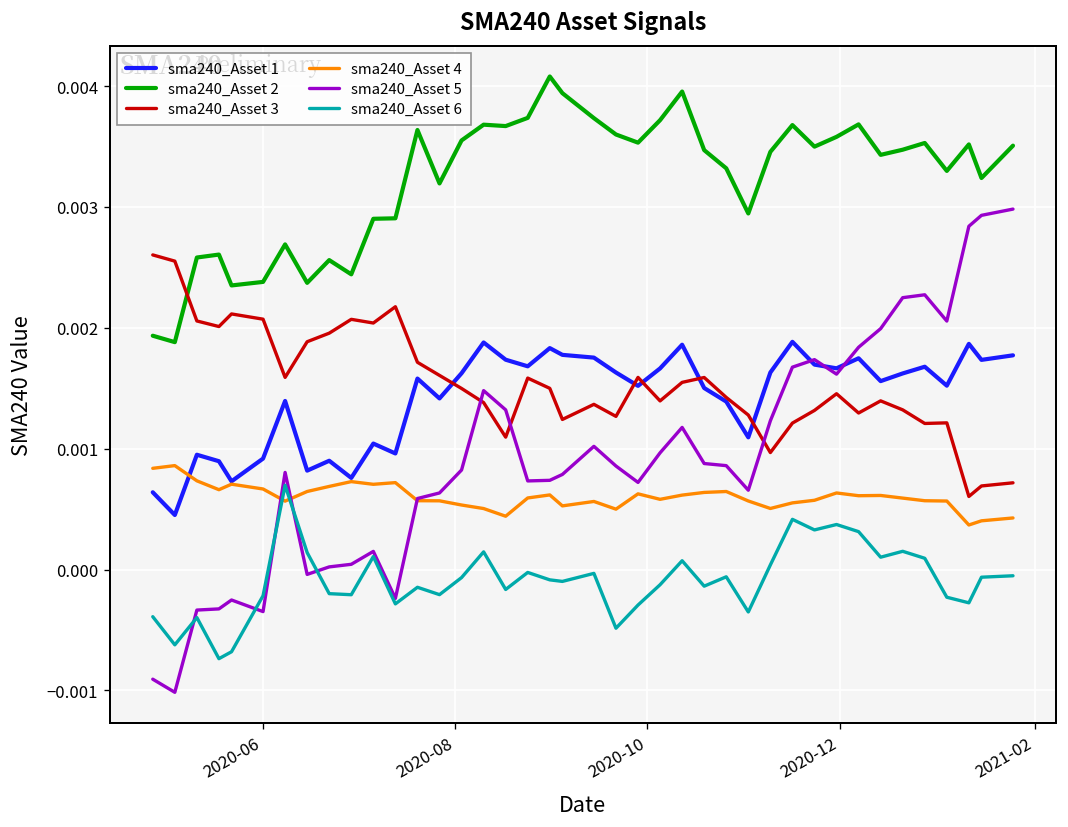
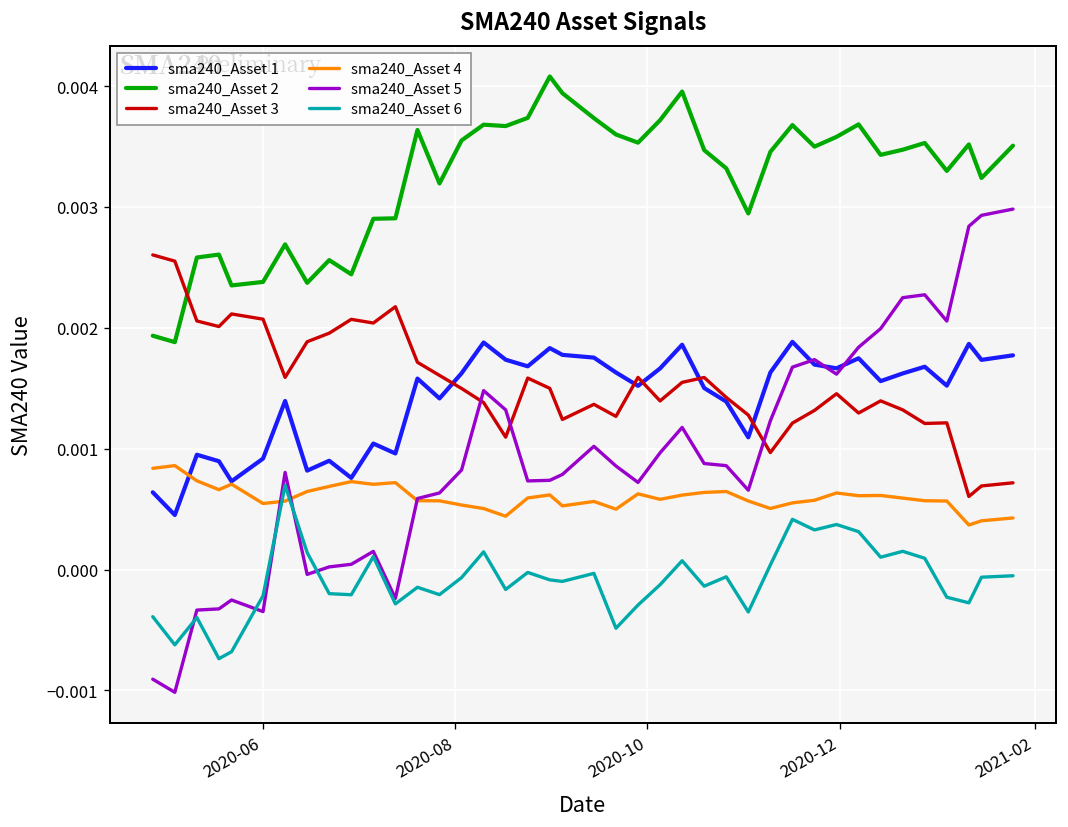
  {
    "sma240_Asset 1": {
      "2020-06": 0.00092
    },
    "sma240_Asset 2": {
      "2020-06": 0.00238
    },
    "sma240_Asset 3": {
      "2020-06": 0.00207
    },
    "sma240_Asset 4": {
-     "2020-06": 0.00067
+     "2020-06": 0.00055
    },
    "sma240_Asset 5": {
      "2020-06": -0.00035
    },
    "sma240_Asset 6": {
      "2020-06": -0.00022
    }
  }
